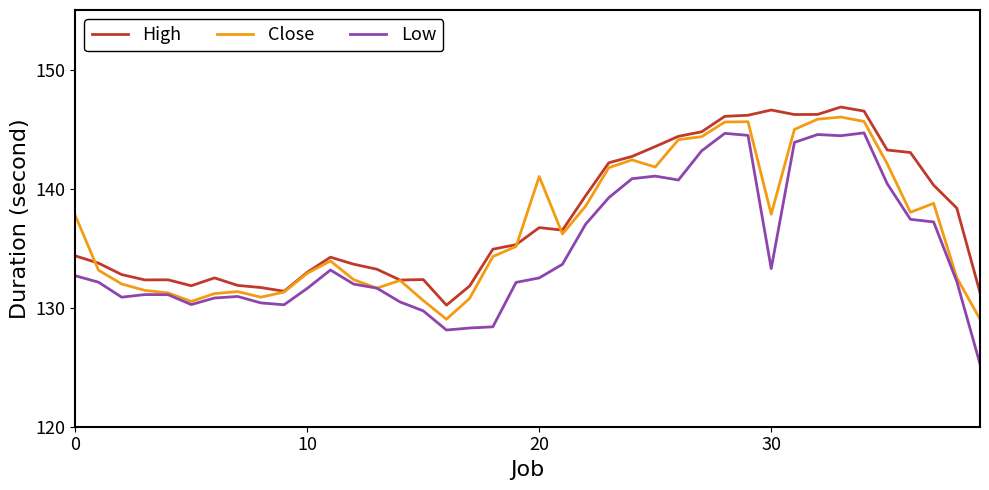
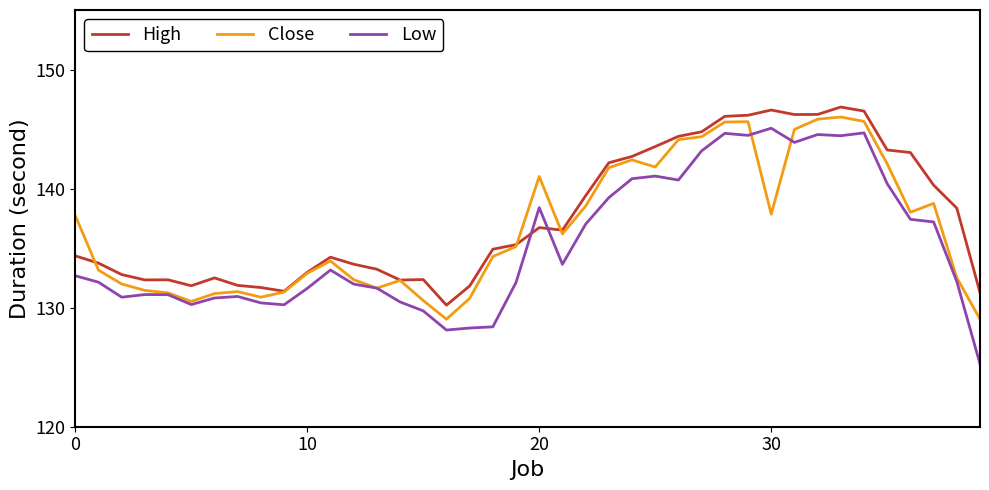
  {
    "High": {
      "0": 134.4,
      "20": 136.7,
      "30": 146.6
    },
    "Close": {
      "0": 137.7,
      "20": 141.0,
      "30": 137.9
    },
    "Low": {
      "0": 132.7,
      "10": 131.6,
-     "20": 132.5,
-     "30": 133.3
+     "20": 138.4,
+     "30": 145.1
    }
  }
